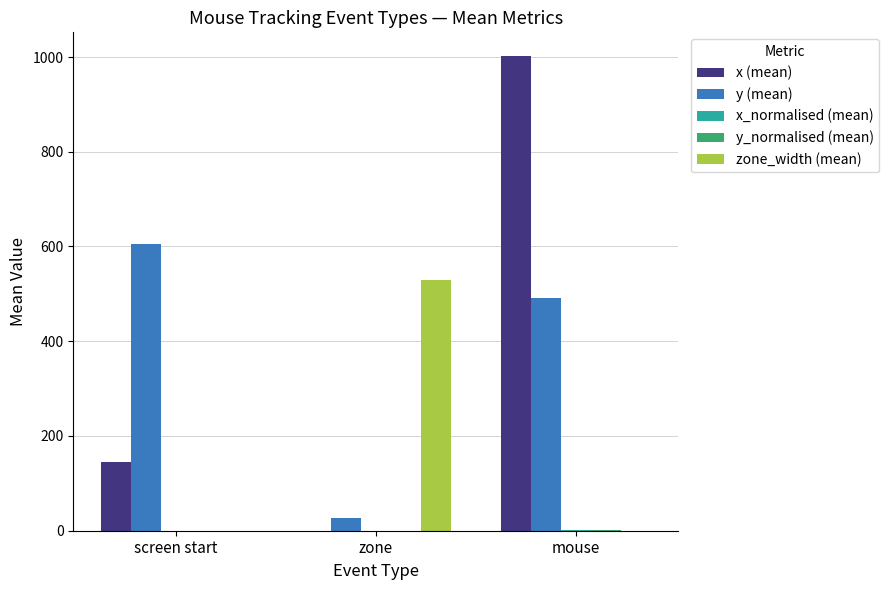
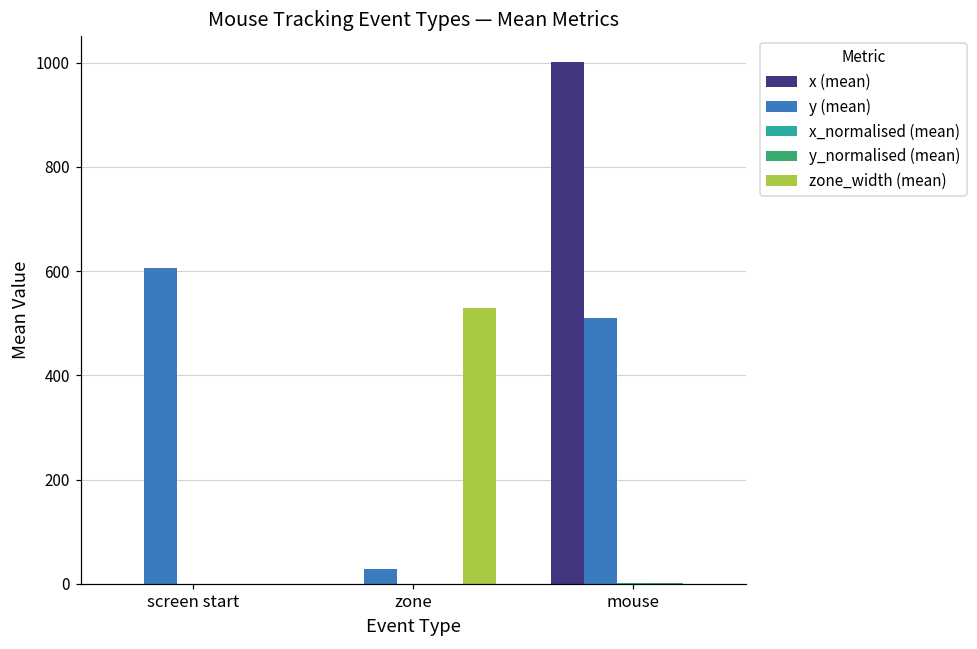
  {
    "x (mean)": {
-     "screen start": 150,
+     "screen start": 0,
      "zone": 0,
      "mouse": 1000
    },
    "y (mean)": {
      "screen start": 610,
      "zone": 30,
-     "mouse": 490
+     "mouse": 510
    },
    "zone_width (mean)": {
      "screen start": 0,
      "zone": 530,
      "mouse": 0
    }
  }
